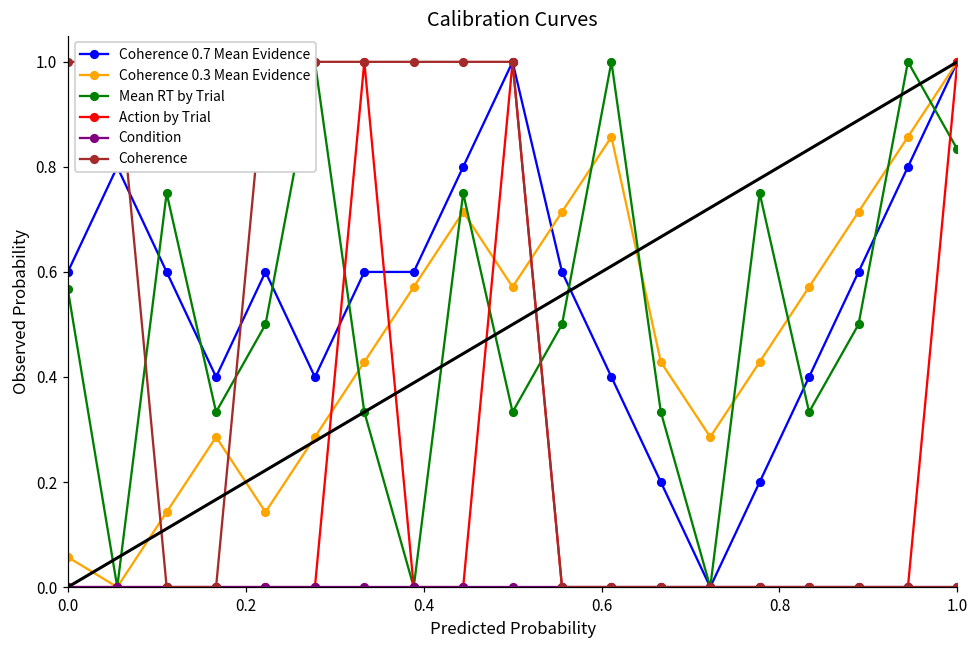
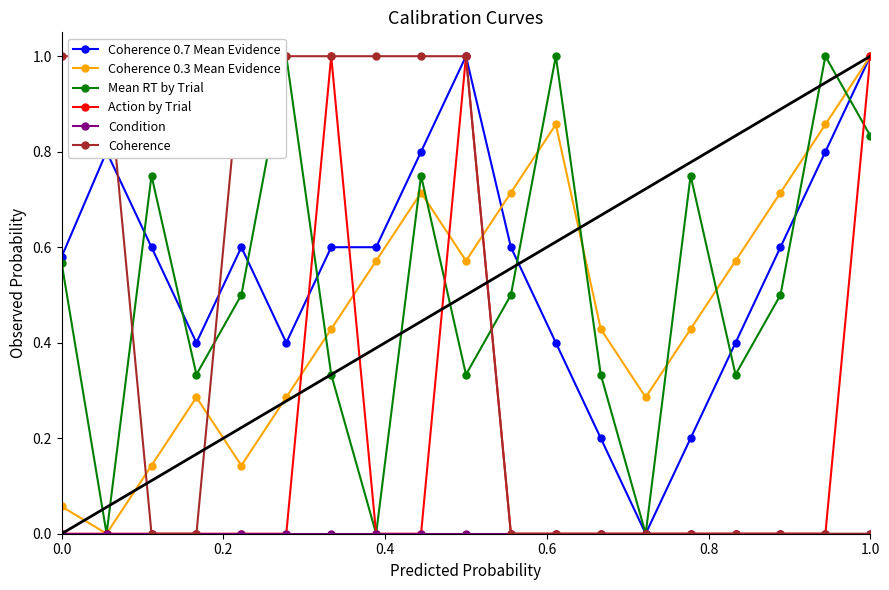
  {
    "Coherence 0.7 Mean Evidence": {
-     "0.0": 0.60
+     "0.0": 0.58
    },
    "Coherence 0.3 Mean Evidence": {
      "0.0": 0.06
    },
    "Mean RT by Trial": {
      "0.0": 0.57,
      "1.0": 0.83
    },
    "Coherence": {
      "0.0": 1.00
    }
  }
